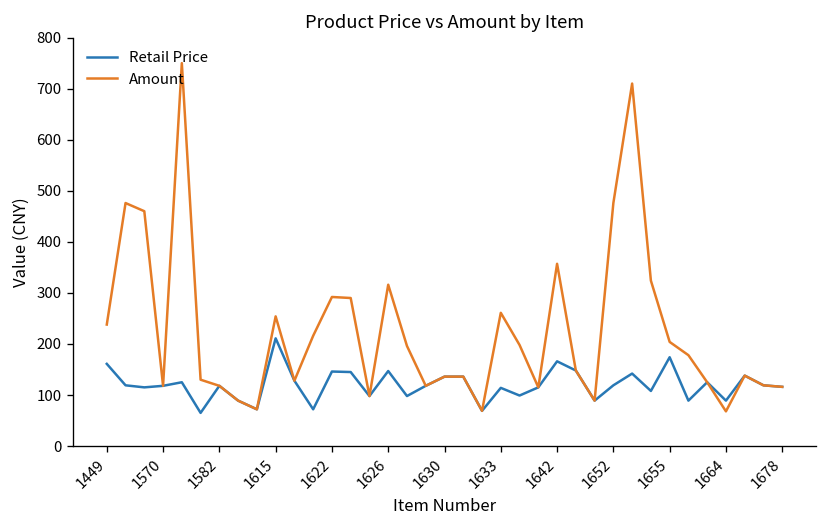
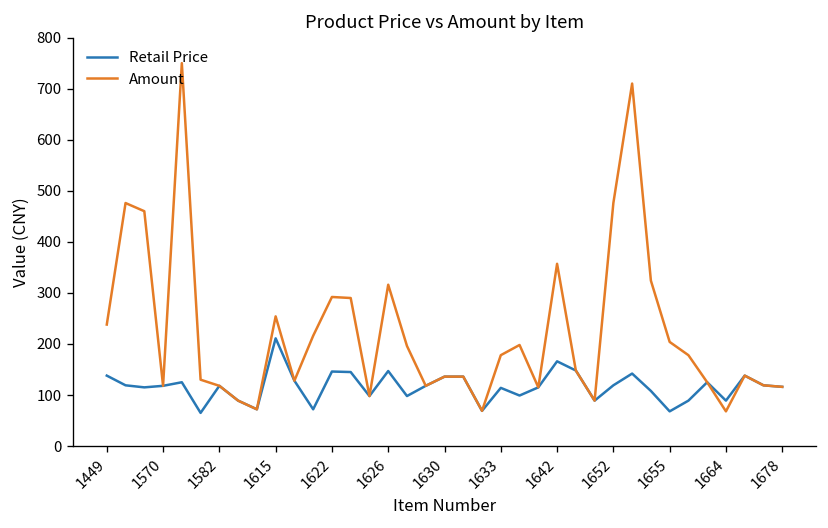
  {
    "Retail Price": {
-     "1449": 160,
+     "1449": 140,
      "1615": 210,
      "1622": 150,
      "1626": 150,
      "1633": 110,
      "1642": 170,
      "1652": 120,
-     "1655": 170,
+     "1655": 70,
      "1664": 90
    },
    "Amount": {
      "1449": 240,
      "1615": 250,
      "1622": 290,
      "1626": 320,
-     "1633": 260,
+     "1633": 180,
      "1642": 360,
      "1652": 480,
      "1655": 200,
      "1664": 70
    }
  }
